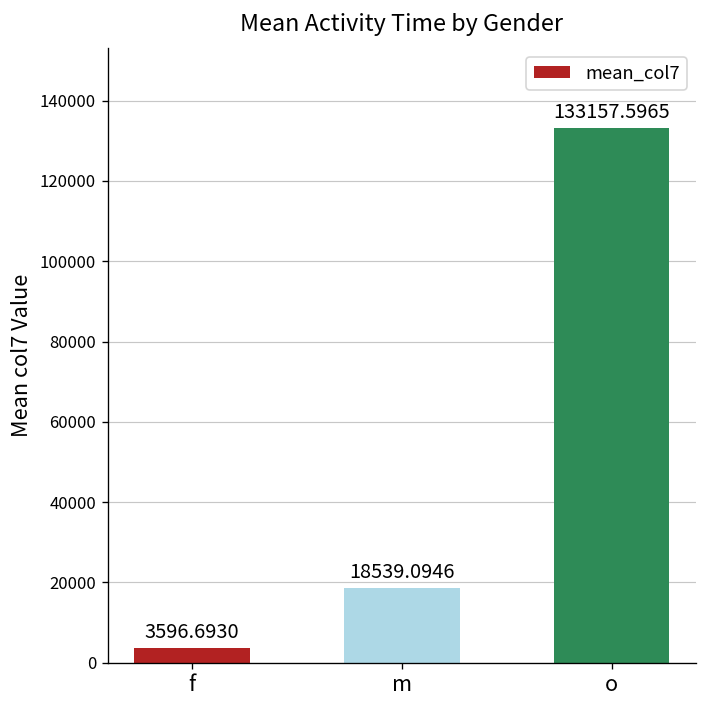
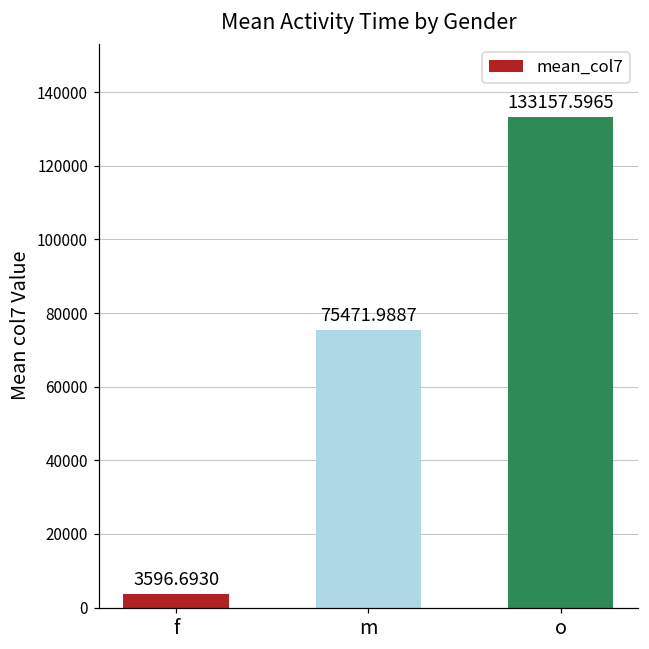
  {
    "f": 3596.6930,
-   "m": 18539.0946,
+   "m": 75471.9887,
    "o": 133157.5965
  }
